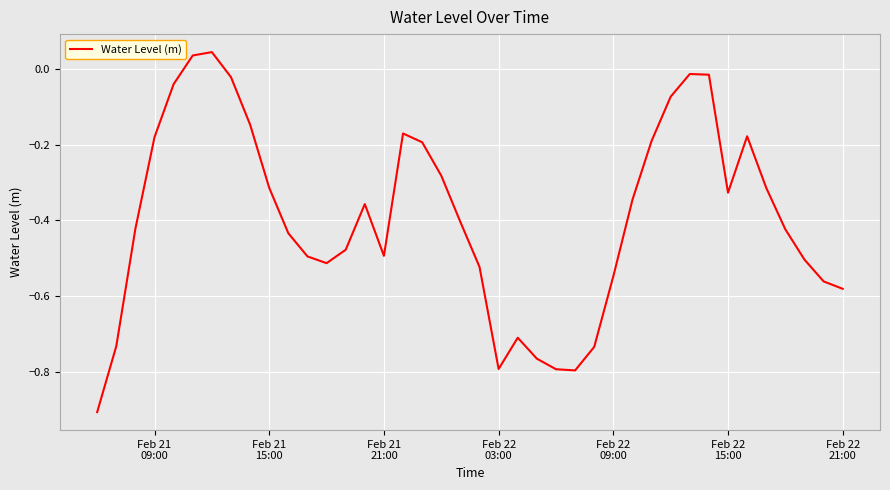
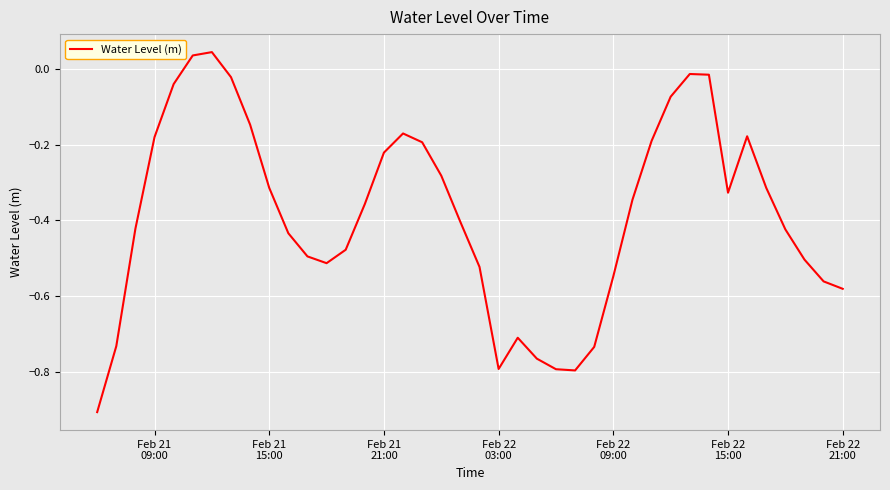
  {
    "Feb 21 09:00": -0.18,
    "Feb 21 15:00": -0.31,
-   "Feb 21 21:00": -0.49,
+   "Feb 21 21:00": -0.22,
    "Feb 22 03:00": -0.79,
    "Feb 22 09:00": -0.55,
    "Feb 22 15:00": -0.33,
    "Feb 22 21:00": -0.58
  }
